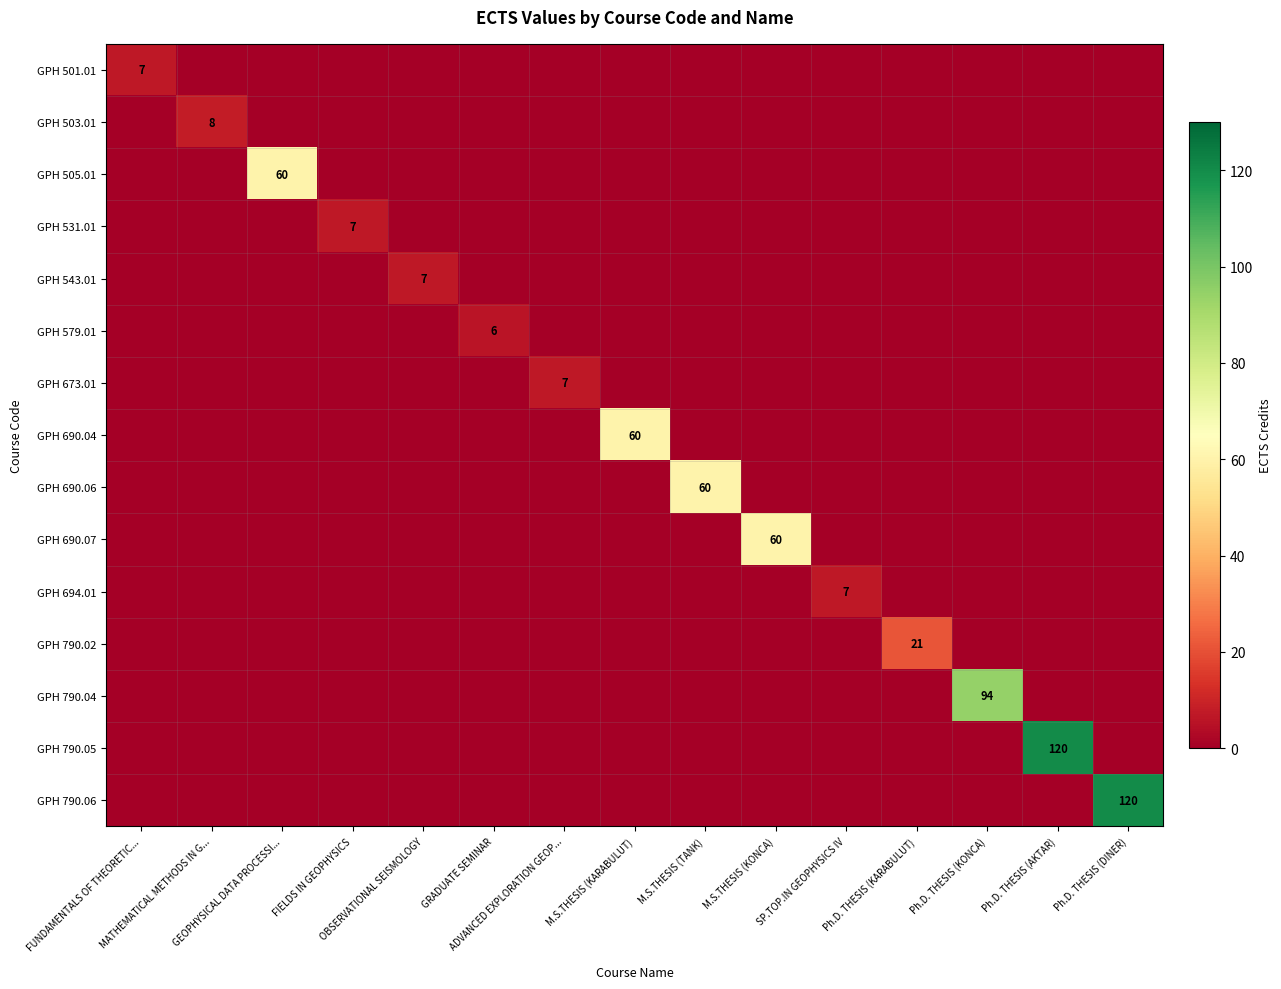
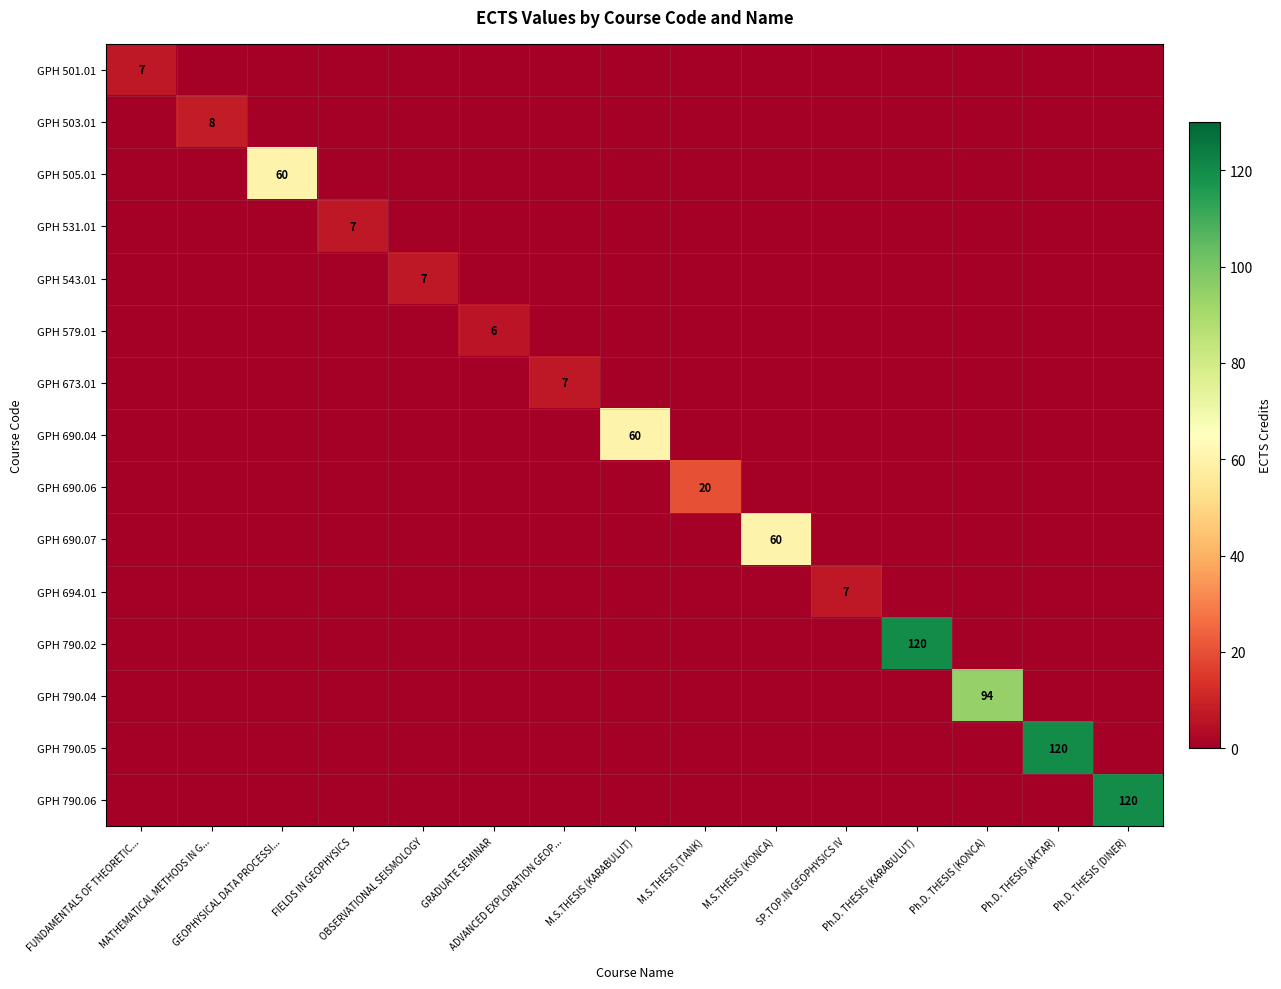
  {
    "GPH 501.01": {
      "FUNDAMENTALS OF THEORETIC...": 7
    },
    "GPH 503.01": {
      "MATHEMATICAL METHODS IN G...": 8
    },
    "GPH 505.01": {
      "GEOPHYSICAL DATA PROCESSI...": 60
    },
    "GPH 531.01": {
      "FIELDS IN GEOPHYSICS": 7
    },
    "GPH 543.01": {
      "OBSERVATIONAL SEISMOLOGY": 7
    },
    "GPH 579.01": {
      "GRADUATE SEMINAR": 6
    },
    "GPH 673.01": {
      "ADVANCED EXPLORATION GEOP...": 7
    },
    "GPH 690.04": {
      "M.S.THESIS (KARABULUT)": 60
    },
    "GPH 690.06": {
-     "M.S.THESIS (TANK)": 60
+     "M.S.THESIS (TANK)": 20
    },
    "GPH 690.07": {
      "M.S.THESIS (KONCA)": 60
    },
    "GPH 694.01": {
      "SP.TOP.IN GEOPHYSICS IV": 7
    },
    "GPH 790.02": {
-     "Ph.D. THESIS (KARABULUT)": 21
+     "Ph.D. THESIS (KARABULUT)": 120
    },
    "GPH 790.04": {
      "Ph.D. THESIS (KONCA)": 94
    },
    "GPH 790.05": {
      "Ph.D. THESIS (AKTAR)": 120
    },
    "GPH 790.06": {
      "Ph.D. THESIS (DINER)": 120
    }
  }
